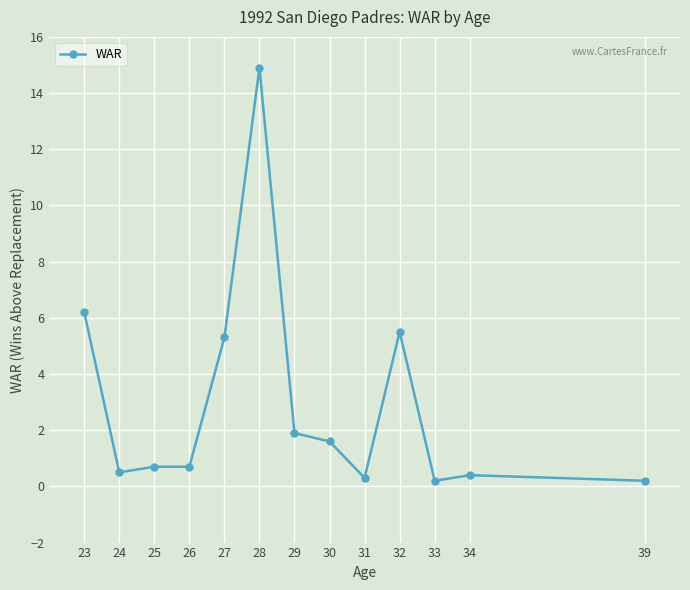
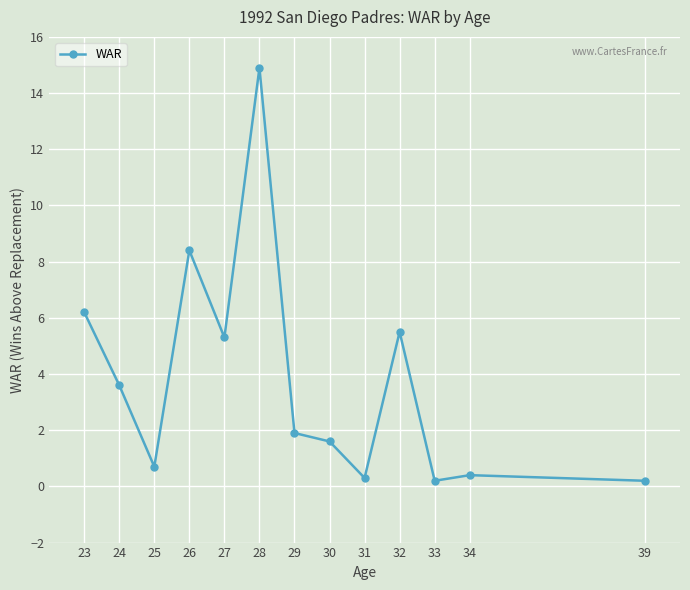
  {
    "23": 6.2,
-   "24": 0.5,
+   "24": 3.6,
    "25": 0.7,
-   "26": 0.7,
+   "26": 8.4,
    "27": 5.3,
    "28": 14.9,
    "29": 1.9,
    "30": 1.6,
    "31": 0.3,
    "32": 5.5,
    "33": 0.2,
    "34": 0.4,
    "39": 0.2
  }
